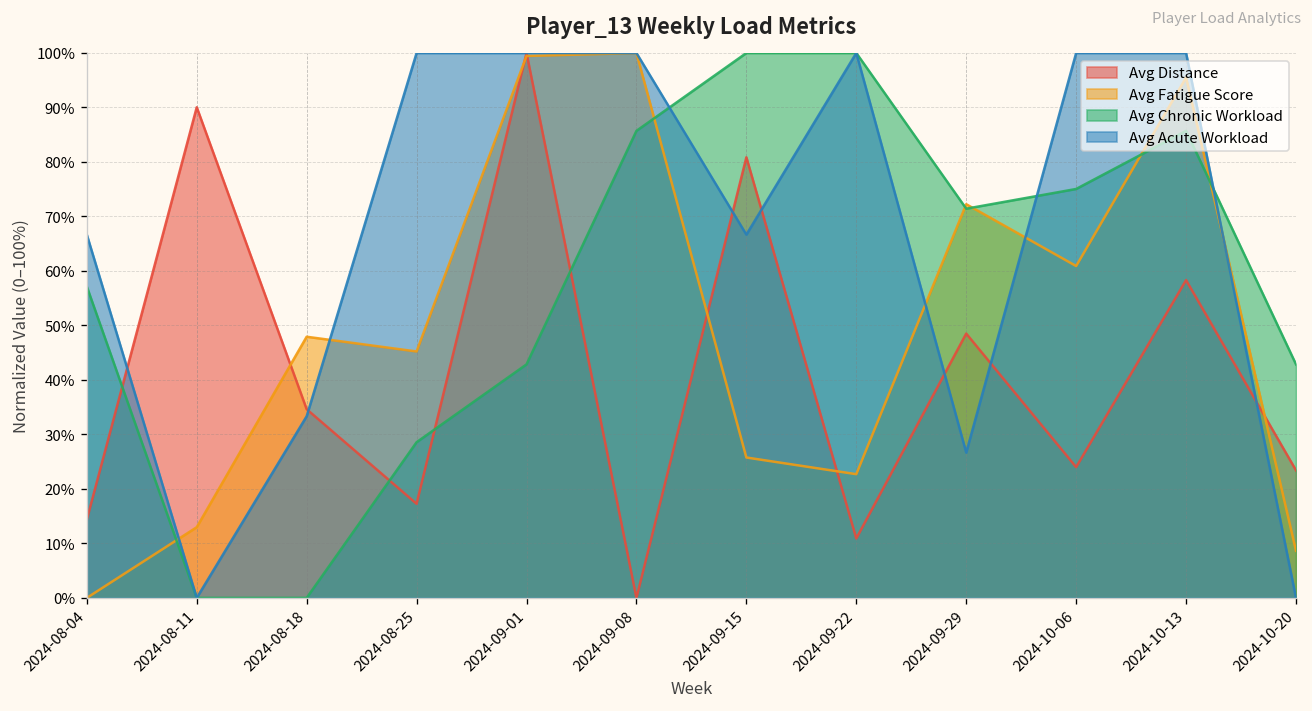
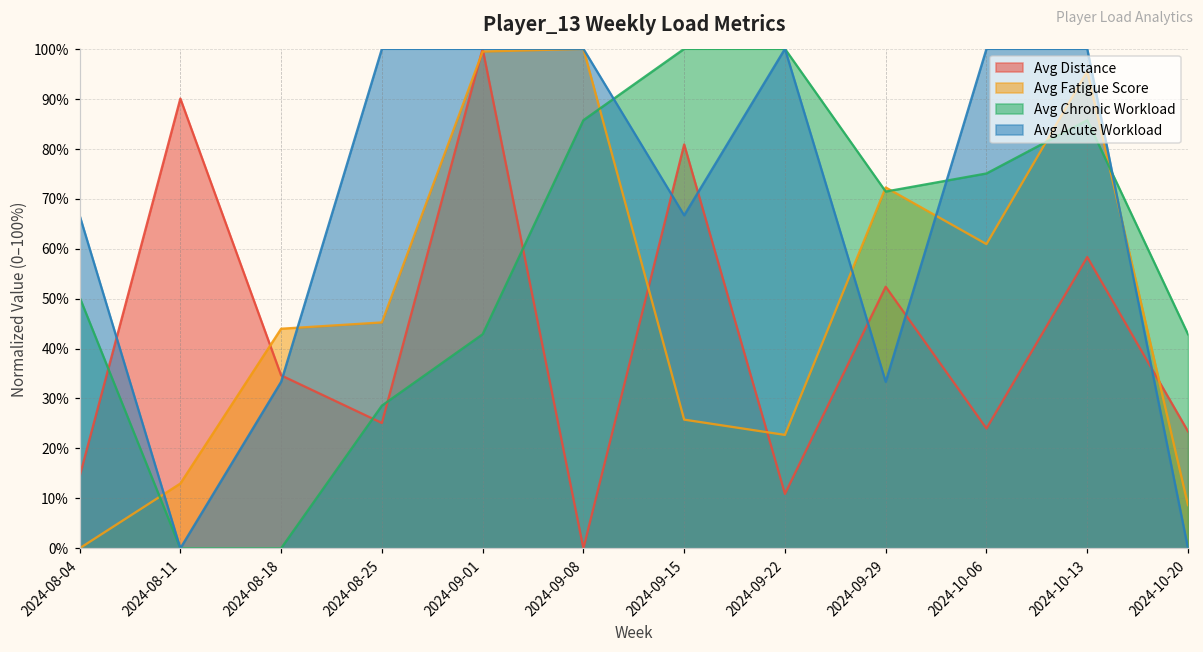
  {
    "Avg Distance": {
      "2024-08-04": "14%",
      "2024-08-11": "90%",
      "2024-08-18": "35%",
-     "2024-08-25": "17%",
+     "2024-08-25": "25%",
      "2024-09-08": "0%",
      "2024-09-15": "81%",
      "2024-09-22": "11%",
-     "2024-09-29": "49%",
+     "2024-09-29": "52%",
      "2024-10-06": "24%",
      "2024-10-13": "58%",
      "2024-10-20": "23%"
    },
    "Avg Fatigue Score": {
      "2024-08-04": "0%",
      "2024-08-11": "13%",
-     "2024-08-18": "48%",
+     "2024-08-18": "44%",
      "2024-08-25": "45%",
      "2024-09-15": "26%",
      "2024-09-22": "23%",
      "2024-09-29": "72%",
      "2024-10-06": "61%",
      "2024-10-20": "9%"
    },
    "Avg Chronic Workload": {
-     "2024-08-04": "57%",
+     "2024-08-04": "50%",
      "2024-08-18": "0%",
      "2024-08-25": "29%",
      "2024-09-01": "43%",
      "2024-09-08": "86%",
      "2024-09-15": "100%",
      "2024-09-29": "71%",
      "2024-10-06": "75%",
      "2024-10-20": "43%"
    },
    "Avg Acute Workload": {
      "2024-08-04": "67%",
      "2024-08-18": "33%",
      "2024-08-25": "100%",
      "2024-09-15": "67%",
-     "2024-09-29": "27%",
+     "2024-09-29": "33%",
      "2024-10-06": "100%",
      "2024-10-13": "100%",
      "2024-10-20": "0%"
    }
  }
